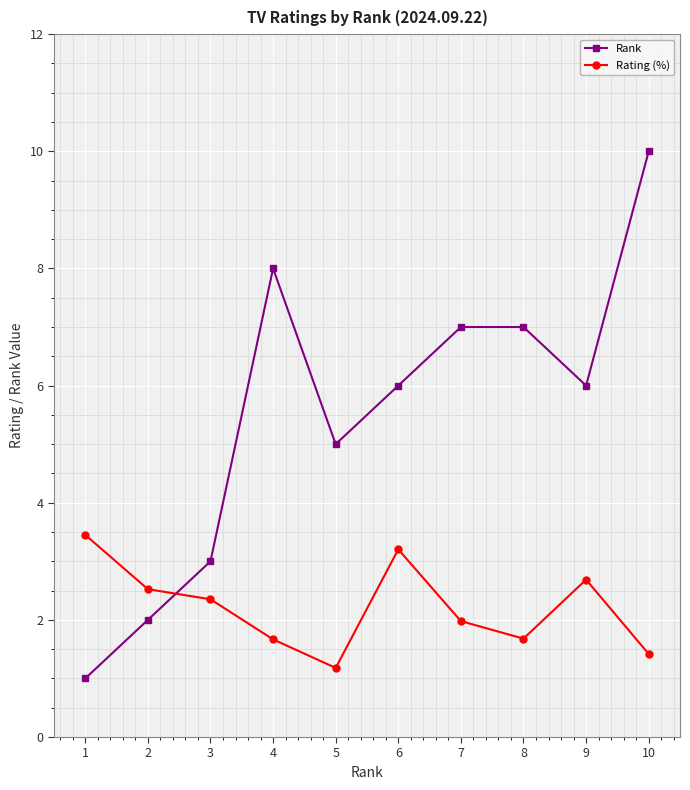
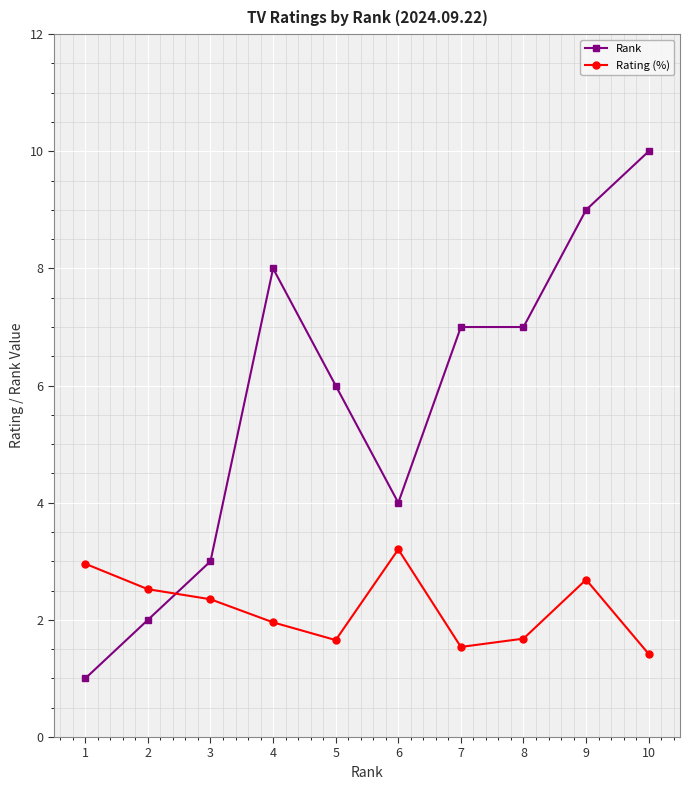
  {
    "Rank": {
      "1": 1,
      "2": 2,
      "3": 3,
      "4": 8,
-     "5": 5,
-     "6": 6,
+     "5": 6,
+     "6": 4,
      "7": 7,
      "8": 7,
-     "9": 6,
+     "9": 9,
      "10": 10
    },
    "Rating (%)": {
-     "1": 3.5,
+     "1": 3.0,
      "2": 2.5,
      "3": 2.4,
-     "4": 1.7,
-     "5": 1.2,
+     "4": 2.0,
+     "5": 1.7,
      "6": 3.2,
-     "7": 2.0,
+     "7": 1.5,
      "8": 1.7,
      "9": 2.7,
      "10": 1.4
    }
  }
